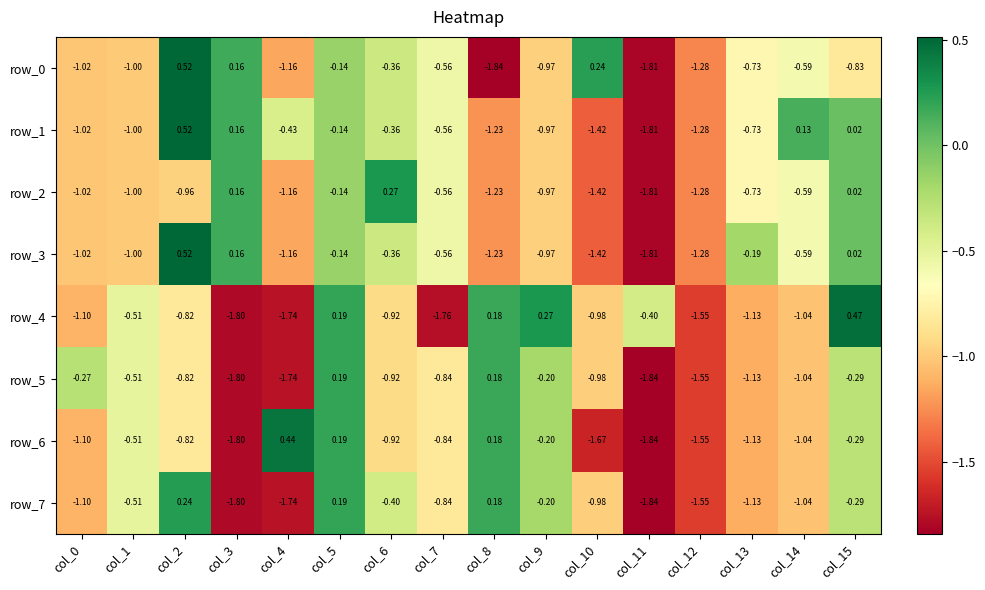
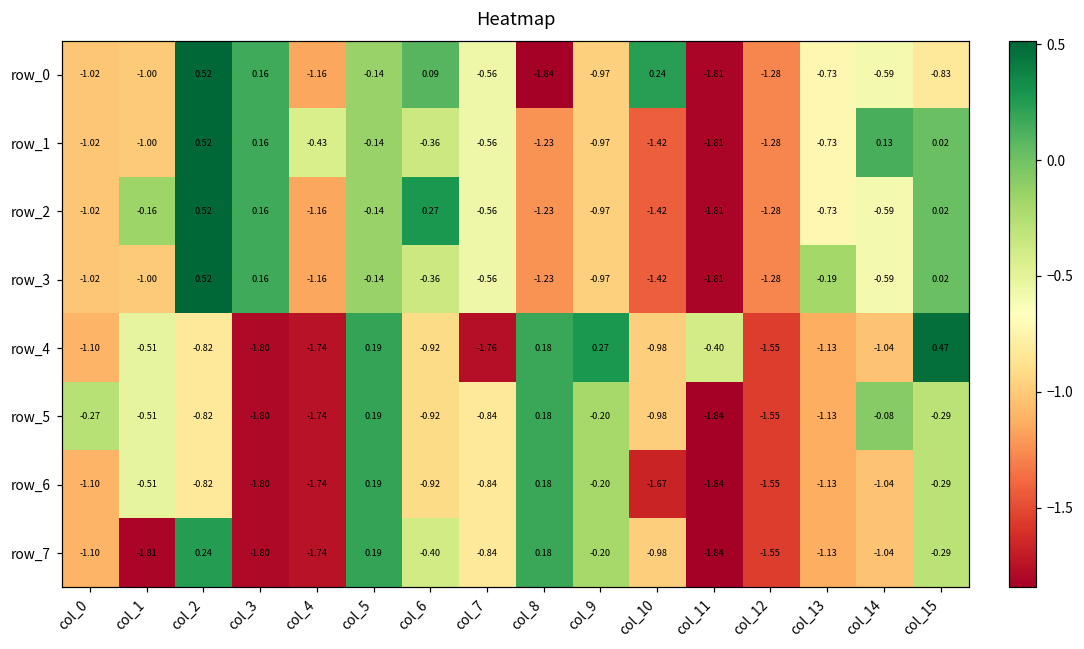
  {
    "row_0": {
      "col_0": -1.02,
      "col_1": -1.00,
      "col_2": 0.52,
      "col_3": 0.16,
      "col_4": -1.16,
      "col_5": -0.14,
-     "col_6": -0.36,
+     "col_6": 0.09,
      "col_7": -0.56,
      "col_8": -1.84,
      "col_9": -0.97,
      "col_10": 0.24,
      "col_11": -1.81,
      "col_12": -1.28,
      "col_13": -0.73,
      "col_14": -0.59,
      "col_15": -0.83
    },
    "row_1": {
      "col_0": -1.02,
      "col_1": -1.00,
      "col_2": 0.52,
      "col_3": 0.16,
      "col_4": -0.43,
      "col_5": -0.14,
      "col_6": -0.36,
      "col_7": -0.56,
      "col_8": -1.23,
      "col_9": -0.97,
      "col_10": -1.42,
      "col_11": -1.81,
      "col_12": -1.28,
      "col_13": -0.73,
      "col_14": 0.13,
      "col_15": 0.02
    },
    "row_2": {
      "col_0": -1.02,
-     "col_1": -1.00,
-     "col_2": -0.96,
+     "col_1": -0.16,
+     "col_2": 0.52,
      "col_3": 0.16,
      "col_4": -1.16,
      "col_5": -0.14,
      "col_6": 0.27,
      "col_7": -0.56,
      "col_8": -1.23,
      "col_9": -0.97,
      "col_10": -1.42,
      "col_11": -1.81,
      "col_12": -1.28,
      "col_13": -0.73,
      "col_14": -0.59,
      "col_15": 0.02
    },
    "row_3": {
      "col_0": -1.02,
      "col_1": -1.00,
      "col_2": 0.52,
      "col_3": 0.16,
      "col_4": -1.16,
      "col_5": -0.14,
      "col_6": -0.36,
      "col_7": -0.56,
      "col_8": -1.23,
      "col_9": -0.97,
      "col_10": -1.42,
      "col_11": -1.81,
      "col_12": -1.28,
      "col_13": -0.19,
      "col_14": -0.59,
      "col_15": 0.02
    },
    "row_4": {
      "col_0": -1.10,
      "col_1": -0.51,
      "col_2": -0.82,
      "col_3": -1.80,
      "col_4": -1.74,
      "col_5": 0.19,
      "col_6": -0.92,
      "col_7": -1.76,
      "col_8": 0.18,
      "col_9": 0.27,
      "col_10": -0.98,
      "col_11": -0.40,
      "col_12": -1.55,
      "col_13": -1.13,
      "col_14": -1.04,
      "col_15": 0.47
    },
    "row_5": {
      "col_0": -0.27,
      "col_1": -0.51,
      "col_2": -0.82,
      "col_3": -1.80,
      "col_4": -1.74,
      "col_5": 0.19,
      "col_6": -0.92,
      "col_7": -0.84,
      "col_8": 0.18,
      "col_9": -0.20,
      "col_10": -0.98,
      "col_11": -1.84,
      "col_12": -1.55,
      "col_13": -1.13,
-     "col_14": -1.04,
+     "col_14": -0.08,
      "col_15": -0.29
    },
    "row_6": {
      "col_0": -1.10,
      "col_1": -0.51,
      "col_2": -0.82,
      "col_3": -1.80,
-     "col_4": 0.44,
+     "col_4": -1.74,
      "col_5": 0.19,
      "col_6": -0.92,
      "col_7": -0.84,
      "col_8": 0.18,
      "col_9": -0.20,
      "col_10": -1.67,
      "col_11": -1.84,
      "col_12": -1.55,
      "col_13": -1.13,
      "col_14": -1.04,
      "col_15": -0.29
    },
    "row_7": {
      "col_0": -1.10,
-     "col_1": -0.51,
+     "col_1": -1.81,
      "col_2": 0.24,
      "col_3": -1.80,
      "col_4": -1.74,
      "col_5": 0.19,
      "col_6": -0.40,
      "col_7": -0.84,
      "col_8": 0.18,
      "col_9": -0.20,
      "col_10": -0.98,
      "col_11": -1.84,
      "col_12": -1.55,
      "col_13": -1.13,
      "col_14": -1.04,
      "col_15": -0.29
    }
  }
